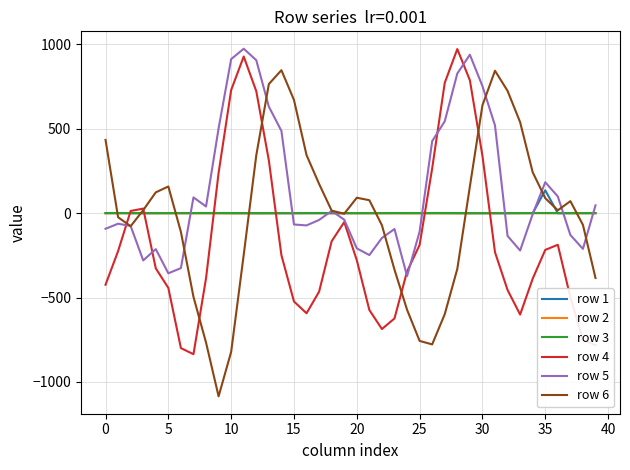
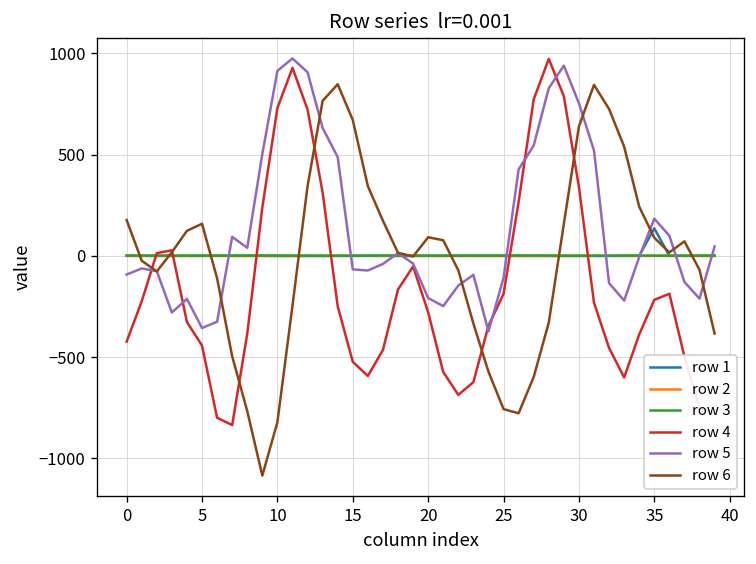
  {
    "row 1": {
      "35": 140
    },
    "row 3": {
      "35": 0
    },
    "row 4": {
      "0": -420,
      "5": -440,
      "10": 730,
      "15": -520,
      "20": -280,
      "25": -190,
      "30": 340,
      "35": -220
    },
    "row 5": {
      "0": -90,
      "5": -360,
      "10": 910,
      "15": -70,
      "20": -210,
      "25": -110,
      "30": 750,
      "35": 180
    },
    "row 6": {
-     "0": 430,
+     "0": 180,
      "5": 160,
      "10": -820,
      "15": 670,
      "20": 90,
      "25": -760,
      "30": 640,
      "35": 90
    }
  }
